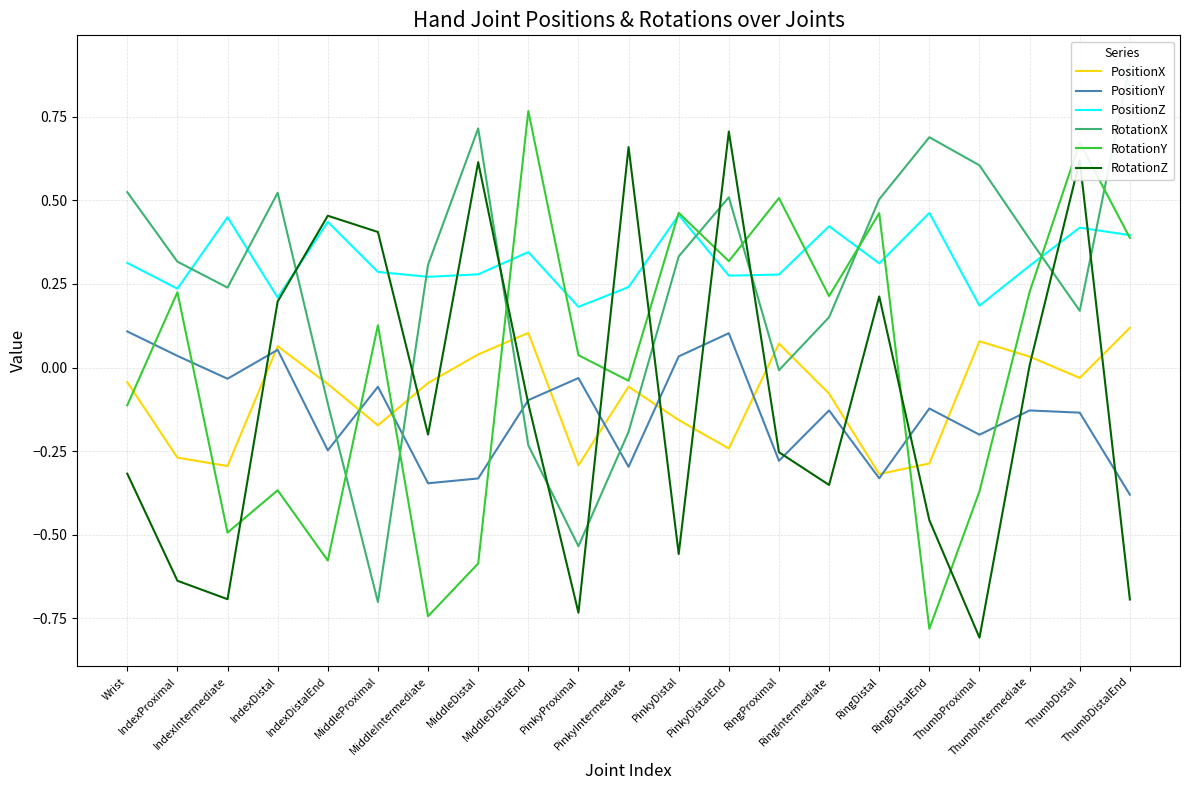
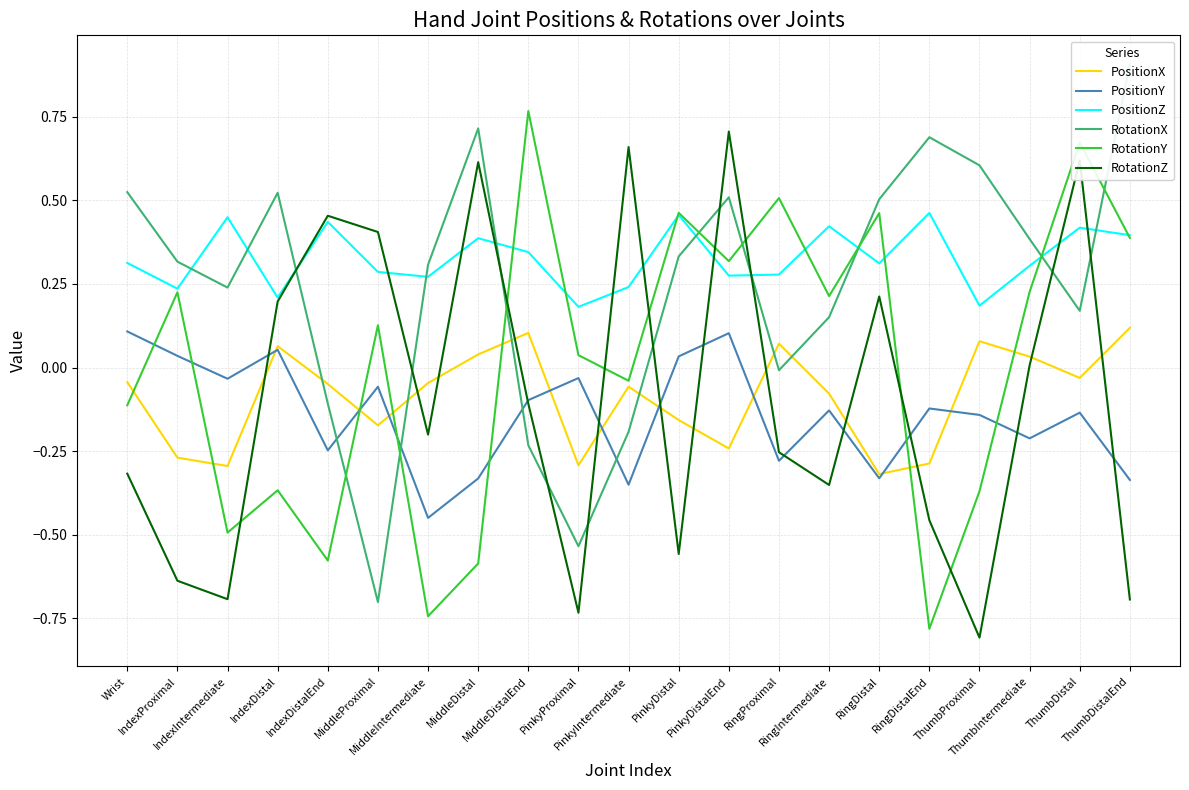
  {
    "PositionX": {
      "Wrist": -0.04,
      "IndexProximal": -0.27,
      "IndexIntermediate": -0.29,
      "IndexDistal": 0.06,
      "IndexDistalEnd": -0.05,
      "MiddleProximal": -0.17,
      "MiddleIntermediate": -0.05,
      "MiddleDistal": 0.04,
      "MiddleDistalEnd": 0.10,
      "PinkyProximal": -0.29,
      "PinkyIntermediate": -0.06,
      "PinkyDistal": -0.16,
      "PinkyDistalEnd": -0.24,
      "RingProximal": 0.07,
      "RingIntermediate": -0.08,
      "RingDistal": -0.32,
      "RingDistalEnd": -0.29,
      "ThumbProximal": 0.08,
      "ThumbIntermediate": 0.03,
      "ThumbDistal": -0.03,
      "ThumbDistalEnd": 0.12
    },
    "PositionY": {
      "Wrist": 0.11,
      "IndexProximal": 0.03,
      "IndexIntermediate": -0.03,
      "IndexDistal": 0.05,
      "IndexDistalEnd": -0.25,
      "MiddleProximal": -0.06,
-     "MiddleIntermediate": -0.35,
+     "MiddleIntermediate": -0.45,
      "MiddleDistal": -0.33,
      "MiddleDistalEnd": -0.10,
      "PinkyProximal": -0.03,
-     "PinkyIntermediate": -0.30,
+     "PinkyIntermediate": -0.35,
      "PinkyDistal": 0.03,
      "PinkyDistalEnd": 0.10,
      "RingProximal": -0.28,
      "RingIntermediate": -0.13,
      "RingDistal": -0.33,
      "RingDistalEnd": -0.12,
-     "ThumbProximal": -0.20,
-     "ThumbIntermediate": -0.13,
+     "ThumbProximal": -0.14,
+     "ThumbIntermediate": -0.21,
      "ThumbDistal": -0.14,
-     "ThumbDistalEnd": -0.38
+     "ThumbDistalEnd": -0.34
    },
    "PositionZ": {
      "Wrist": 0.31,
      "IndexProximal": 0.24,
      "IndexIntermediate": 0.45,
      "IndexDistal": 0.21,
      "IndexDistalEnd": 0.44,
      "MiddleProximal": 0.29,
      "MiddleIntermediate": 0.27,
-     "MiddleDistal": 0.28,
+     "MiddleDistal": 0.39,
      "MiddleDistalEnd": 0.35,
      "PinkyProximal": 0.18,
      "PinkyIntermediate": 0.24,
      "PinkyDistalEnd": 0.27,
      "RingProximal": 0.28,
      "RingIntermediate": 0.42,
      "RingDistal": 0.31,
      "RingDistalEnd": 0.46,
      "ThumbProximal": 0.18,
      "ThumbIntermediate": 0.30,
      "ThumbDistal": 0.42,
      "ThumbDistalEnd": 0.40
    },
    "RotationX": {
      "Wrist": 0.52,
      "IndexProximal": 0.32,
      "IndexIntermediate": 0.24,
      "IndexDistal": 0.52,
      "IndexDistalEnd": -0.11,
      "MiddleProximal": -0.70,
      "MiddleIntermediate": 0.31,
      "MiddleDistal": 0.72,
      "MiddleDistalEnd": -0.23,
      "PinkyProximal": -0.53,
      "PinkyIntermediate": -0.19,
      "PinkyDistal": 0.33,
      "PinkyDistalEnd": 0.51,
      "RingProximal": -0.01,
      "RingIntermediate": 0.15,
      "RingDistal": 0.50,
      "RingDistalEnd": 0.69,
      "ThumbProximal": 0.60,
      "ThumbIntermediate": 0.38,
      "ThumbDistal": 0.17
    },
    "RotationY": {
      "Wrist": -0.11,
      "IndexProximal": 0.23,
      "IndexIntermediate": -0.49,
      "IndexDistal": -0.37,
      "IndexDistalEnd": -0.58,
      "MiddleProximal": 0.13,
      "MiddleIntermediate": -0.74,
      "MiddleDistal": -0.59,
      "MiddleDistalEnd": 0.77,
      "PinkyProximal": 0.04,
      "PinkyIntermediate": -0.04,
      "PinkyDistalEnd": 0.32,
      "RingProximal": 0.51,
      "RingIntermediate": 0.21,
      "RingDistal": 0.46,
      "RingDistalEnd": -0.78,
      "ThumbProximal": -0.37,
      "ThumbIntermediate": 0.23,
      "ThumbDistalEnd": 0.39
    },
    "RotationZ": {
      "Wrist": -0.32,
      "IndexProximal": -0.64,
      "IndexIntermediate": -0.69,
      "IndexDistal": 0.20,
      "IndexDistalEnd": 0.45,
      "MiddleProximal": 0.41,
      "MiddleIntermediate": -0.20,
      "MiddleDistal": 0.61,
      "MiddleDistalEnd": -0.11,
      "PinkyProximal": -0.73,
      "PinkyIntermediate": 0.66,
      "PinkyDistal": -0.56,
      "PinkyDistalEnd": 0.71,
      "RingProximal": -0.25,
      "RingIntermediate": -0.35,
      "RingDistal": 0.21,
      "RingDistalEnd": -0.46,
      "ThumbProximal": -0.81,
      "ThumbIntermediate": 0.01,
      "ThumbDistalEnd": -0.69
    }
  }
